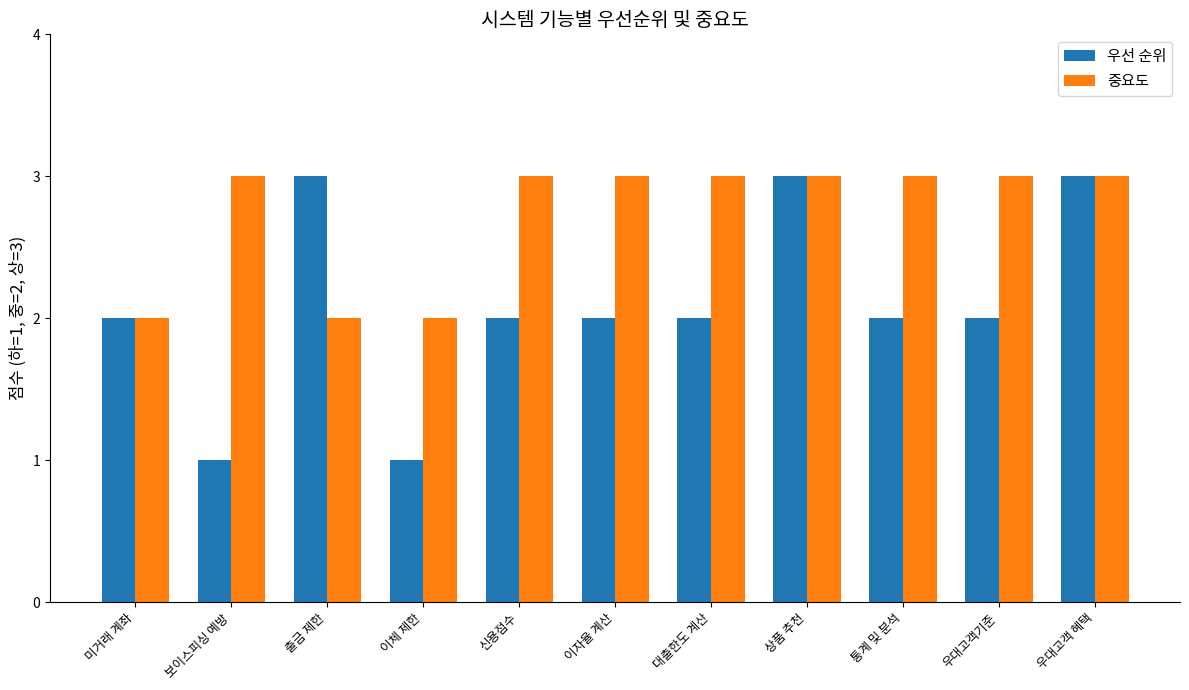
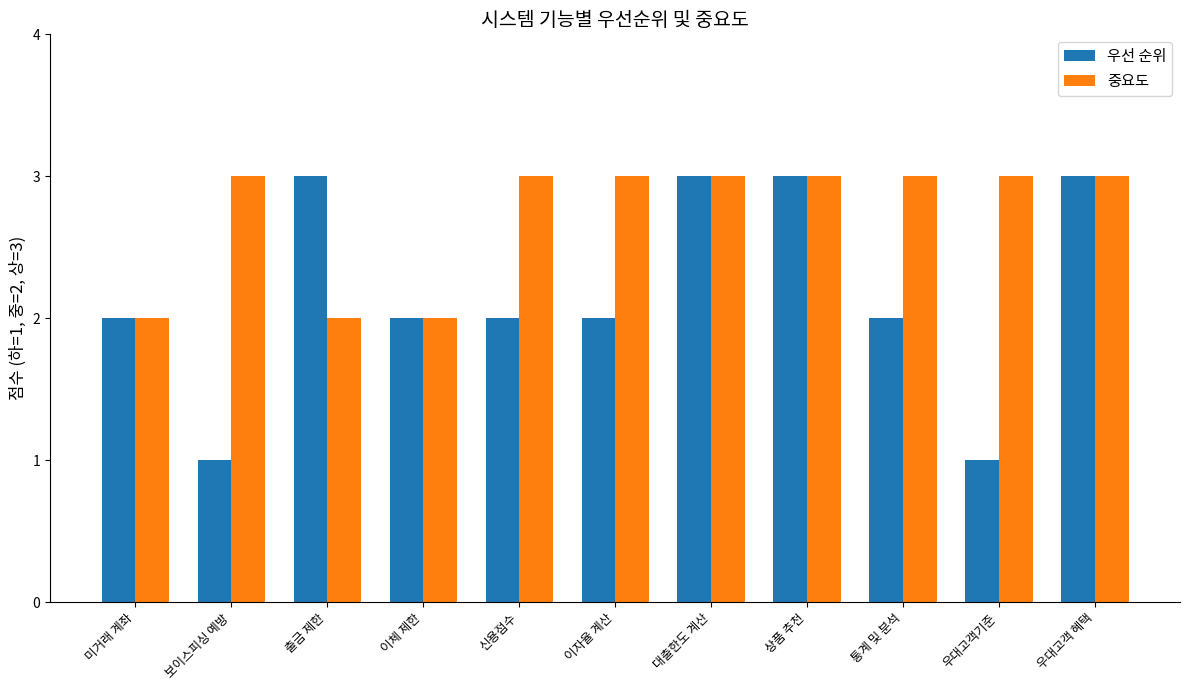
  {
    "우선 순위": {
      "미거래 계좌": 2,
      "보이스피싱 예방": 1,
      "출금 제한": 3,
-     "이체 제한": 1,
+     "이체 제한": 2,
      "신용점수": 2,
      "이자율 계산": 2,
-     "대출한도 계산": 2,
+     "대출한도 계산": 3,
      "상품 추천": 3,
      "통계 및 분석": 2,
-     "우대고객기준": 2,
+     "우대고객기준": 1,
      "우대고객 혜택": 3
    },
    "중요도": {
      "미거래 계좌": 2,
      "보이스피싱 예방": 3,
      "출금 제한": 2,
      "이체 제한": 2,
      "신용점수": 3,
      "이자율 계산": 3,
      "대출한도 계산": 3,
      "상품 추천": 3,
      "통계 및 분석": 3,
      "우대고객기준": 3,
      "우대고객 혜택": 3
    }
  }
